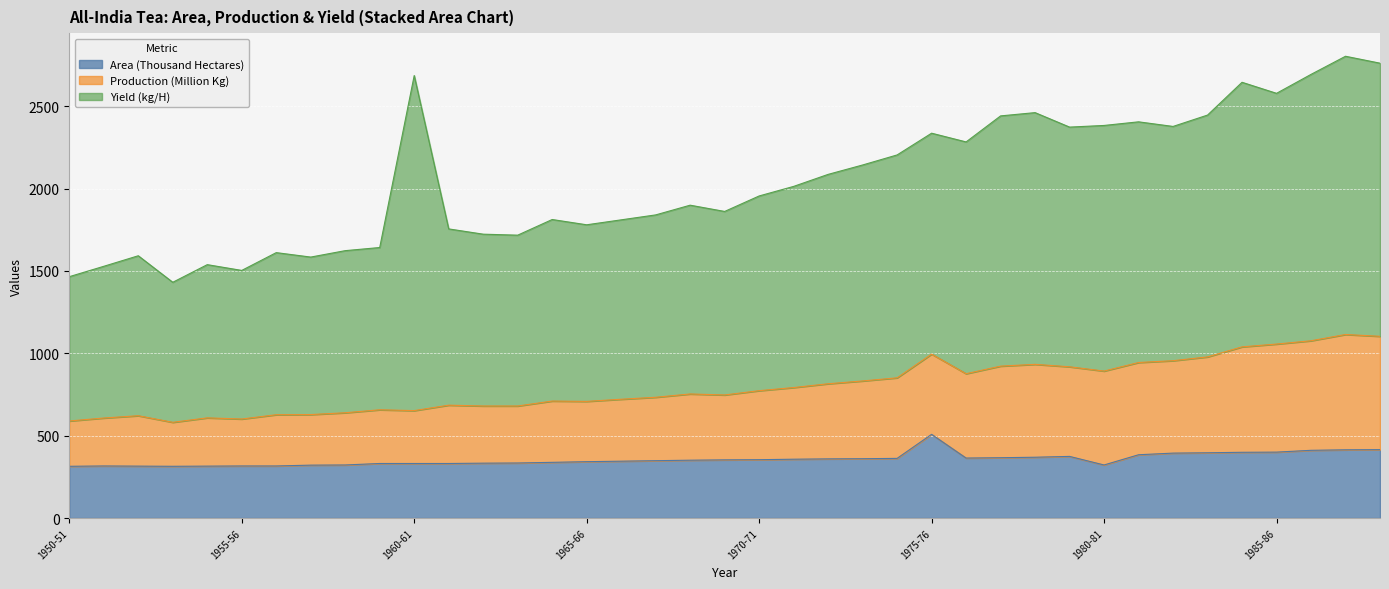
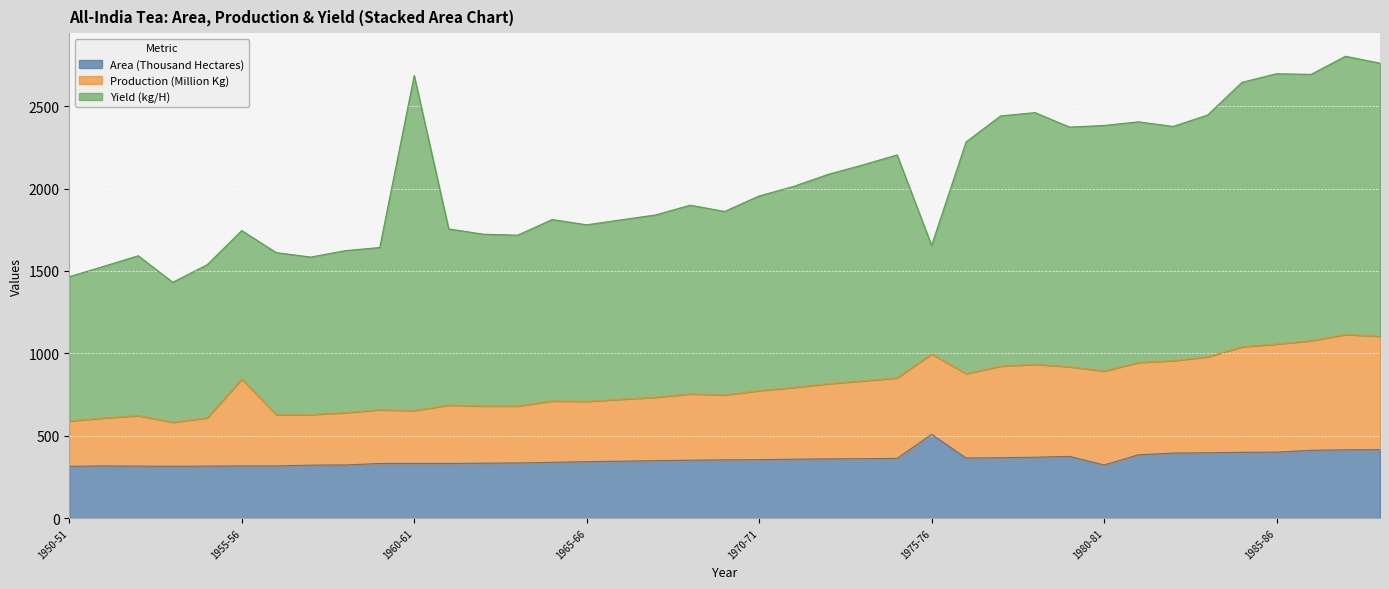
  {
    "Area (Thousand Hectares)": {
      "1950-51": 310,
      "1955-56": 320,
      "1960-61": 330,
      "1965-66": 340,
      "1970-71": 350,
      "1975-76": 510,
      "1980-81": 320,
      "1985-86": 400
    },
    "Production (Million Kg)": {
      "1950-51": 280,
-     "1955-56": 290,
+     "1955-56": 530,
      "1960-61": 320,
      "1965-66": 370,
      "1970-71": 420,
      "1975-76": 490,
      "1980-81": 570,
      "1985-86": 660
    },
    "Yield (kg/H)": {
      "1950-51": 880,
      "1955-56": 900,
      "1960-61": 2030,
      "1965-66": 1070,
      "1970-71": 1180,
-     "1975-76": 1340,
+     "1975-76": 660,
      "1980-81": 1490,
-     "1985-86": 1520
+     "1985-86": 1640
    }
  }
